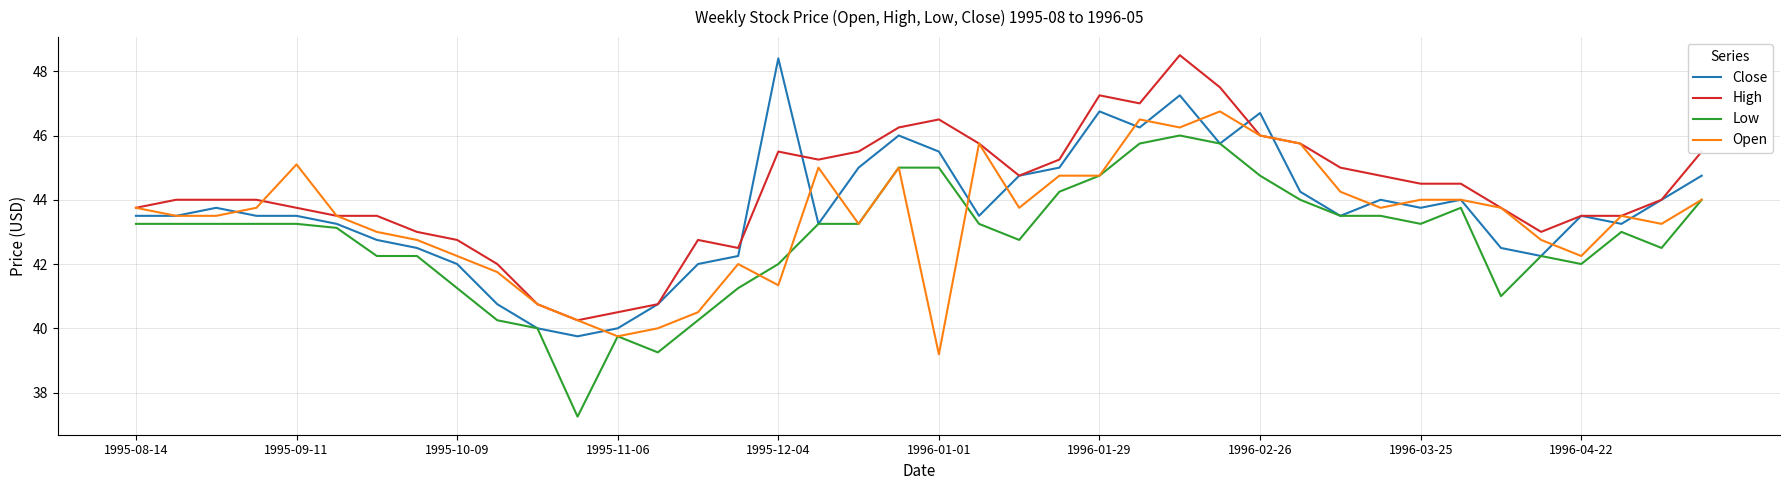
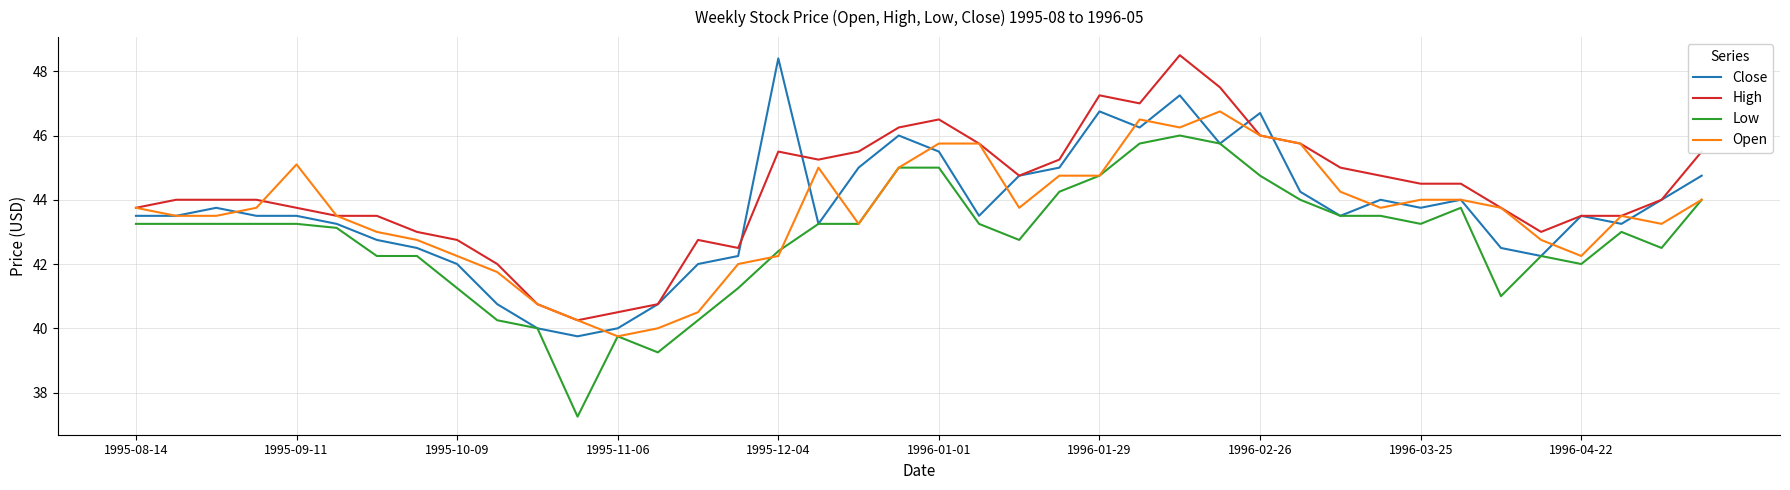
  {
    "Close": {
      "1995-08-14": 43.5,
      "1995-09-11": 43.5,
      "1995-10-09": 42.0,
      "1995-11-06": 40.0,
      "1995-12-04": 48.4,
      "1996-01-01": 45.5,
      "1996-01-29": 46.8,
      "1996-02-26": 46.7,
      "1996-03-25": 43.8
    },
    "High": {
      "1995-09-11": 43.8,
      "1995-10-09": 42.8,
      "1995-11-06": 40.5,
      "1995-12-04": 45.5,
      "1996-01-01": 46.5,
      "1996-01-29": 47.3,
      "1996-03-25": 44.5
    },
    "Low": {
      "1995-08-14": 43.3,
      "1995-09-11": 43.3,
      "1995-10-09": 41.3,
-     "1995-12-04": 42.0,
+     "1995-12-04": 42.4,
      "1996-01-01": 45.0,
      "1996-02-26": 44.8,
      "1996-03-25": 43.3,
      "1996-04-22": 42.0
    },
    "Open": {
      "1995-09-11": 45.1,
      "1995-10-09": 42.3,
-     "1995-12-04": 41.3,
-     "1996-01-01": 39.2,
+     "1995-12-04": 42.3,
+     "1996-01-01": 45.8,
      "1996-03-25": 44.0,
      "1996-04-22": 42.3
    }
  }
